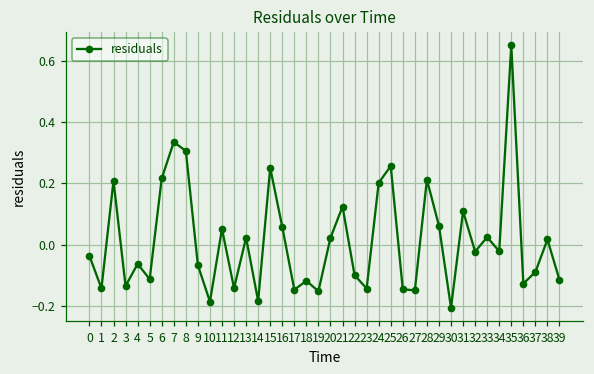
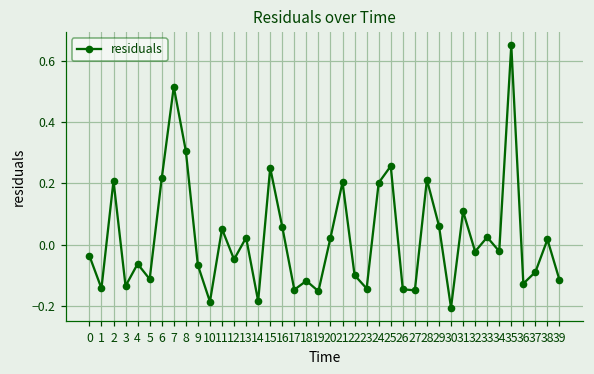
  {
    "0": -0.04,
    "1": -0.14,
    "2": 0.21,
    "3": -0.13,
    "4": -0.06,
    "5": -0.11,
    "6": 0.22,
-   "7": 0.33,
+   "7": 0.51,
    "8": 0.31,
    "9": -0.07,
    "10": -0.19,
    "11": 0.05,
-   "12": -0.14,
+   "12": -0.05,
    "13": 0.02,
    "14": -0.18,
    "15": 0.25,
    "16": 0.06,
    "17": -0.15,
    "18": -0.12,
    "19": -0.15,
    "20": 0.02,
-   "21": 0.12,
+   "21": 0.20,
    "22": -0.10,
    "23": -0.14,
    "24": 0.20,
    "25": 0.26,
    "26": -0.14,
    "27": -0.15,
    "28": 0.21,
    "29": 0.06,
    "30": -0.21,
    "31": 0.11,
    "32": -0.02,
    "33": 0.02,
    "34": -0.02,
    "35": 0.65,
    "36": -0.13,
    "37": -0.09,
    "38": 0.02,
    "39": -0.11
  }
